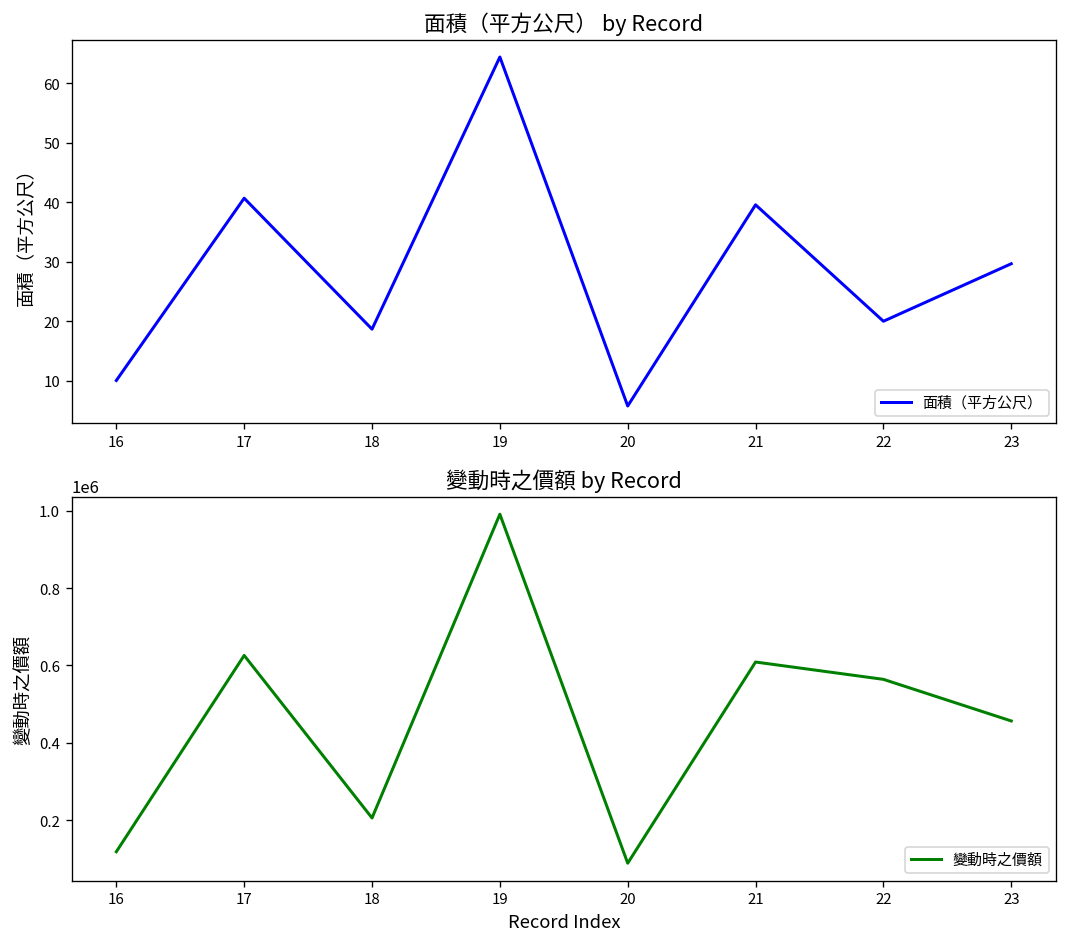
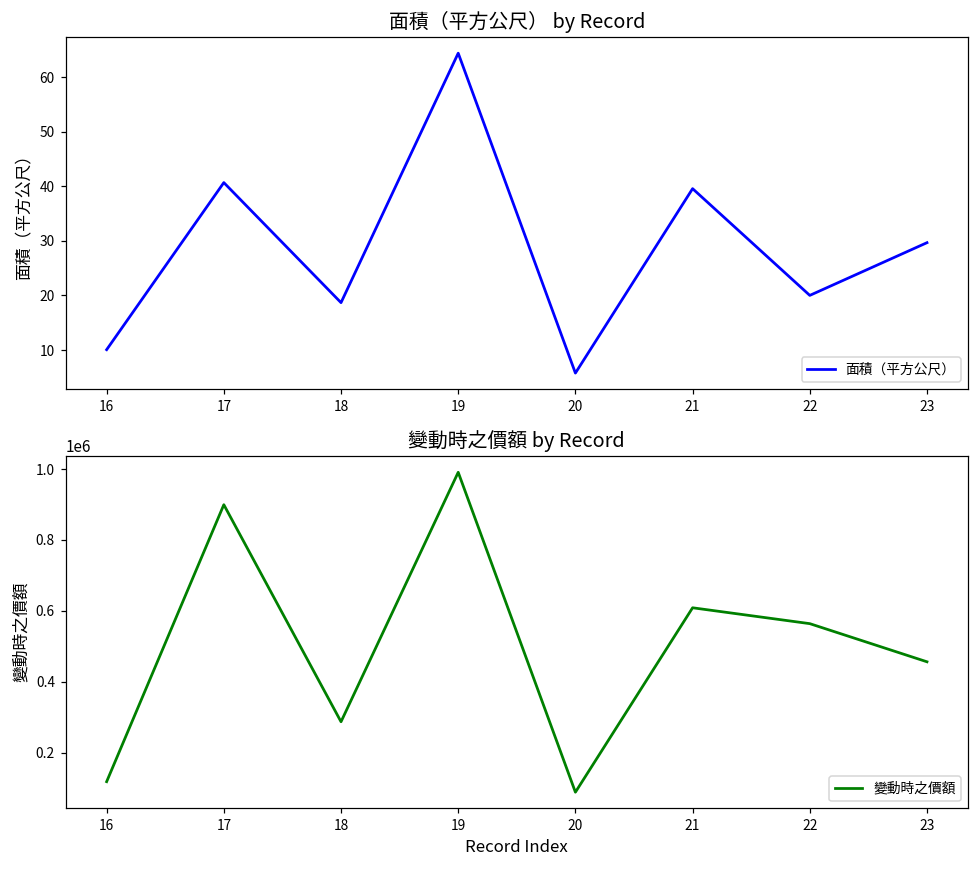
  {
    "面積（平方公尺） by Record": {
      "16": 10,
      "17": 41,
      "18": 19,
      "19": 64,
      "20": 6,
      "21": 40,
      "22": 20,
      "23": 30
    },
    "變動時之價額 by Record": {
      "16": 120000,
-     "17": 630000,
-     "18": 210000,
+     "17": 900000,
+     "18": 290000,
      "19": 990000,
      "20": 90000,
      "21": 610000,
      "22": 560000,
      "23": 460000
    }
  }
